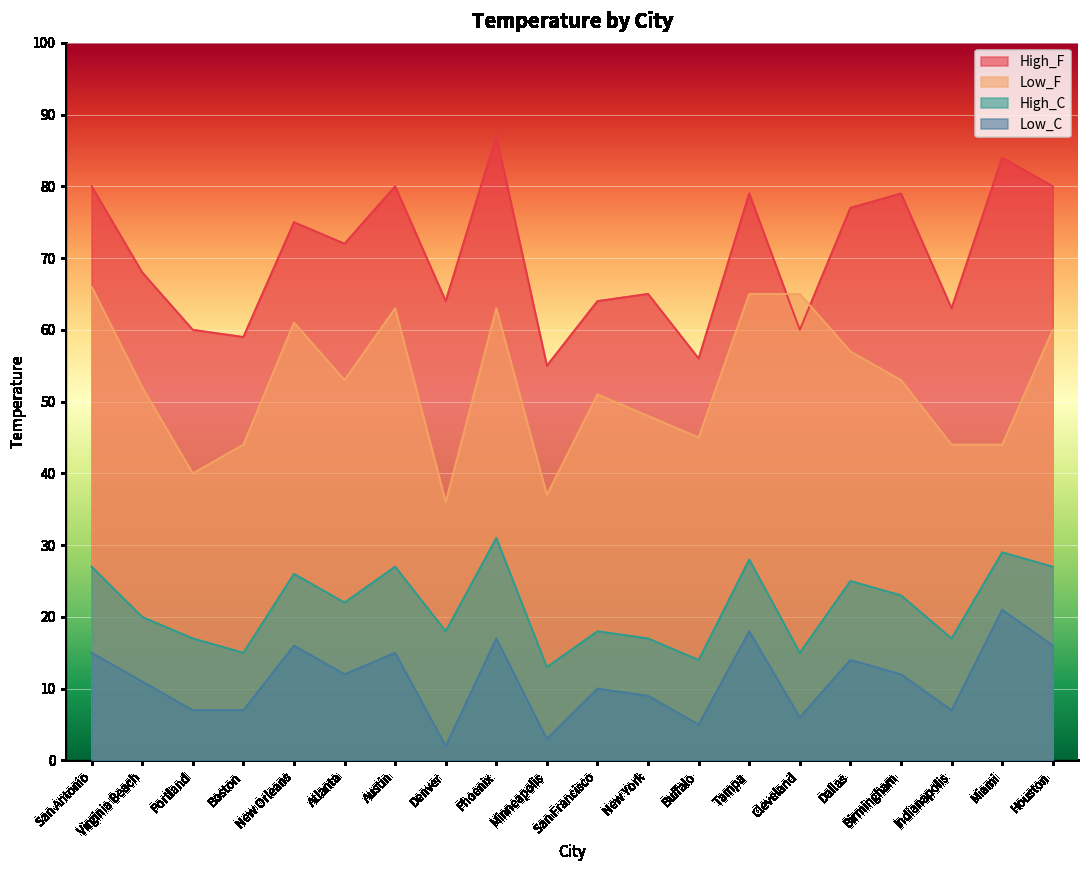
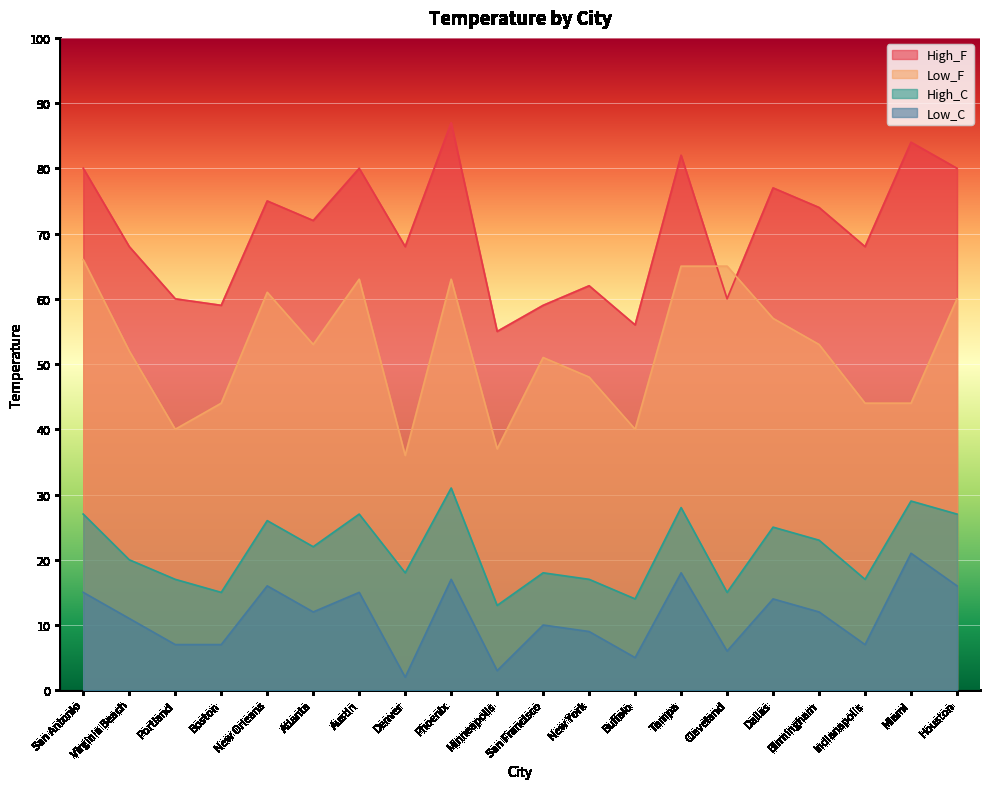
  {
    "High_F": {
      "San Antonio": 80,
      "Virginia Beach": 68,
      "Portland": 60,
      "Boston": 59,
      "New Orleans": 75,
      "Atlanta": 72,
      "Austin": 80,
-     "Denver": 64,
+     "Denver": 68,
      "Phoenix": 87,
      "Minneapolis": 55,
-     "San Francisco": 64,
-     "New York": 65,
+     "San Francisco": 59,
+     "New York": 62,
      "Buffalo": 56,
-     "Tampa": 79,
+     "Tampa": 82,
      "Cleveland": 60,
      "Dallas": 77,
-     "Birmingham": 79,
-     "Indianapolis": 63,
+     "Birmingham": 74,
+     "Indianapolis": 68,
      "Miami": 84,
      "Houston": 80
    },
    "Low_F": {
      "San Antonio": 66,
      "Virginia Beach": 52,
      "Portland": 40,
      "Boston": 44,
      "New Orleans": 61,
      "Atlanta": 53,
      "Austin": 63,
      "Denver": 36,
      "Phoenix": 63,
      "Minneapolis": 37,
      "San Francisco": 51,
      "New York": 48,
-     "Buffalo": 45,
+     "Buffalo": 40,
      "Tampa": 65,
      "Cleveland": 65,
      "Dallas": 57,
      "Birmingham": 53,
      "Indianapolis": 44,
      "Miami": 44,
      "Houston": 60
    }
  }
